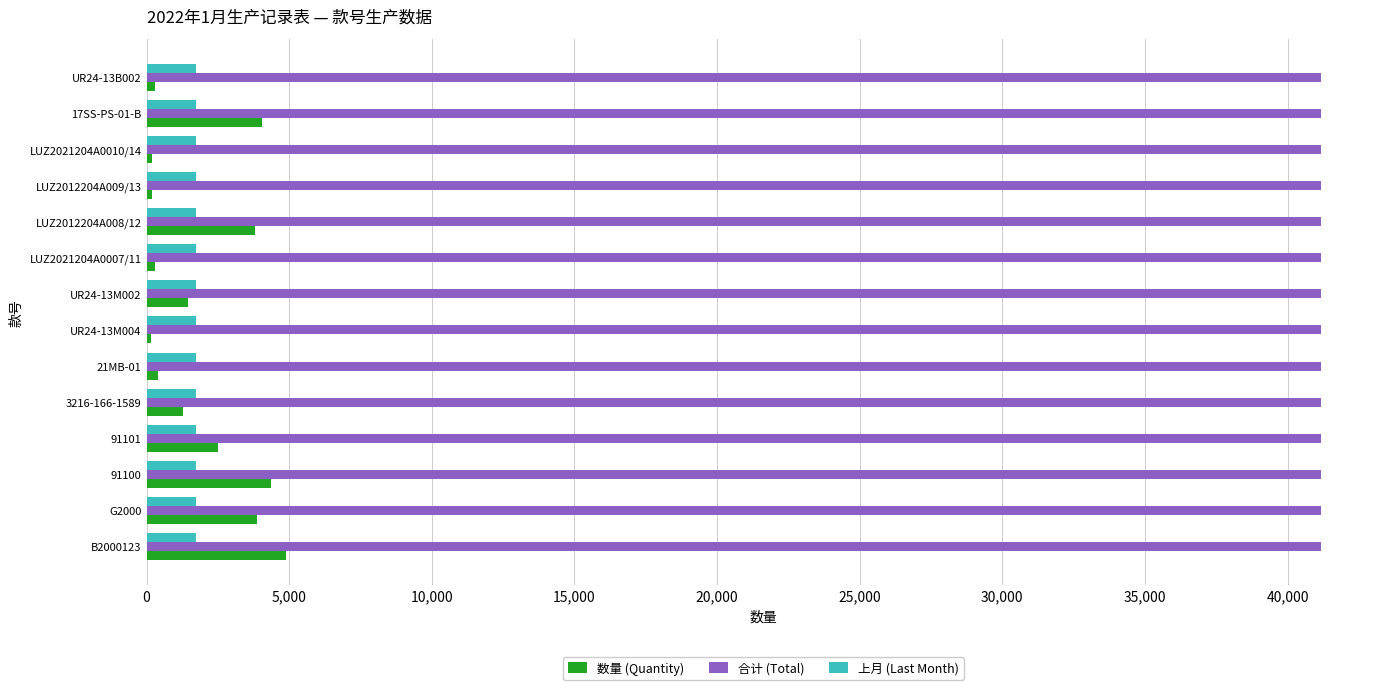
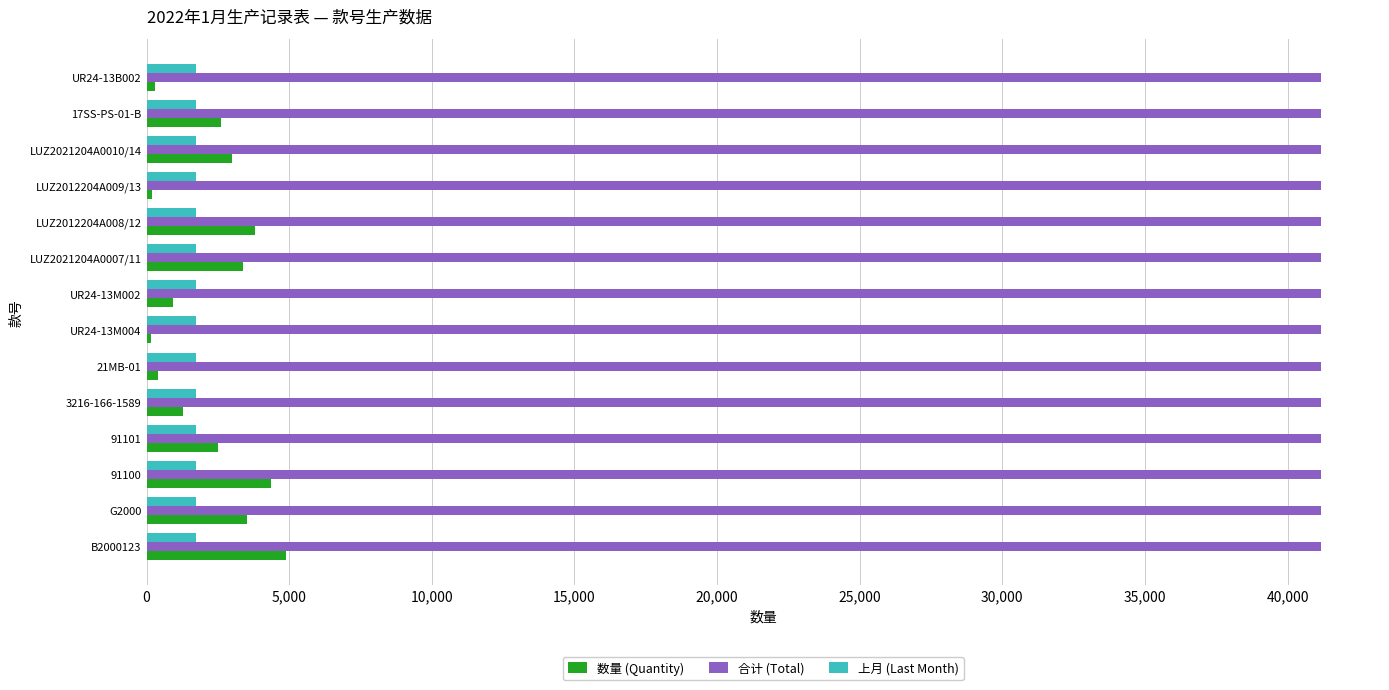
  {
    "数量 (Quantity)": {
      "UR24-13B002": "300",
-     "17SS-PS-01-B": "4,000",
-     "LUZ2021204A0010/14": "200",
+     "17SS-PS-01-B": "2,600",
+     "LUZ2021204A0010/14": "3,000",
      "LUZ2012204A009/13": "200",
      "LUZ2012204A008/12": "3,800",
-     "LUZ2021204A0007/11": "300",
-     "UR24-13M002": "1,400",
+     "LUZ2021204A0007/11": "3,400",
+     "UR24-13M002": "900",
      "UR24-13M004": "200",
      "21MB-01": "400",
      "3216-166-1589": "1,300",
      "91101": "2,500",
      "91100": "4,400",
-     "G2000": "3,900",
+     "G2000": "3,500",
      "B2000123": "4,900"
    },
    "合计 (Total)": {
      "UR24-13B002": "41,200",
      "17SS-PS-01-B": "41,200",
      "LUZ2021204A0010/14": "41,200",
      "LUZ2012204A009/13": "41,200",
      "LUZ2012204A008/12": "41,200",
      "LUZ2021204A0007/11": "41,200",
      "UR24-13M002": "41,200",
      "UR24-13M004": "41,200",
      "21MB-01": "41,200",
      "3216-166-1589": "41,200",
      "91101": "41,200",
      "91100": "41,200",
      "G2000": "41,200",
      "B2000123": "41,200"
    },
    "上月 (Last Month)": {
      "UR24-13B002": "1,800",
      "17SS-PS-01-B": "1,800",
      "LUZ2021204A0010/14": "1,800",
      "LUZ2012204A009/13": "1,800",
      "LUZ2012204A008/12": "1,800",
      "LUZ2021204A0007/11": "1,800",
      "UR24-13M002": "1,800",
      "UR24-13M004": "1,800",
      "21MB-01": "1,800",
      "3216-166-1589": "1,800",
      "91101": "1,800",
      "91100": "1,800",
      "G2000": "1,800",
      "B2000123": "1,800"
    }
  }
